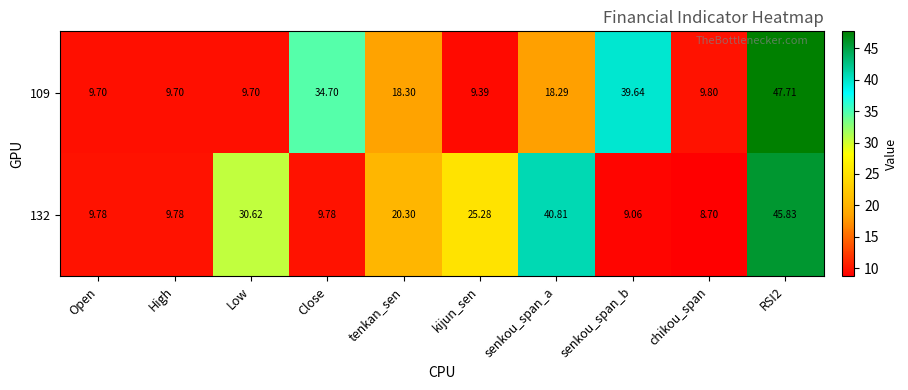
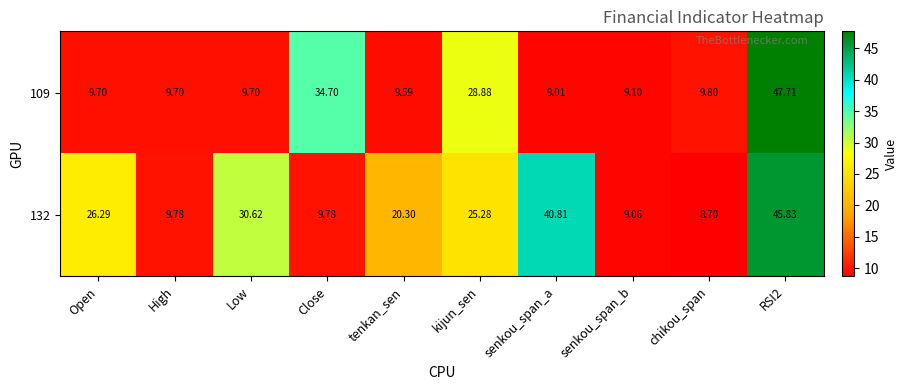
  {
    "109": {
      "Open": 9.70,
      "High": 9.70,
      "Low": 9.70,
      "Close": 34.70,
-     "tenkan_sen": 18.30,
-     "kijun_sen": 9.39,
-     "senkou_span_a": 18.29,
-     "senkou_span_b": 39.64,
+     "tenkan_sen": 9.59,
+     "kijun_sen": 28.88,
+     "senkou_span_a": 9.01,
+     "senkou_span_b": 9.10,
      "chikou_span": 9.80
    },
    "132": {
-     "Open": 9.78,
+     "Open": 26.29,
      "High": 9.78,
      "Low": 30.62,
      "Close": 9.78,
      "tenkan_sen": 20.30,
      "kijun_sen": 25.28,
      "senkou_span_a": 40.81,
      "senkou_span_b": 9.06,
      "chikou_span": 8.70,
      "RSI2": 45.83
    }
  }
